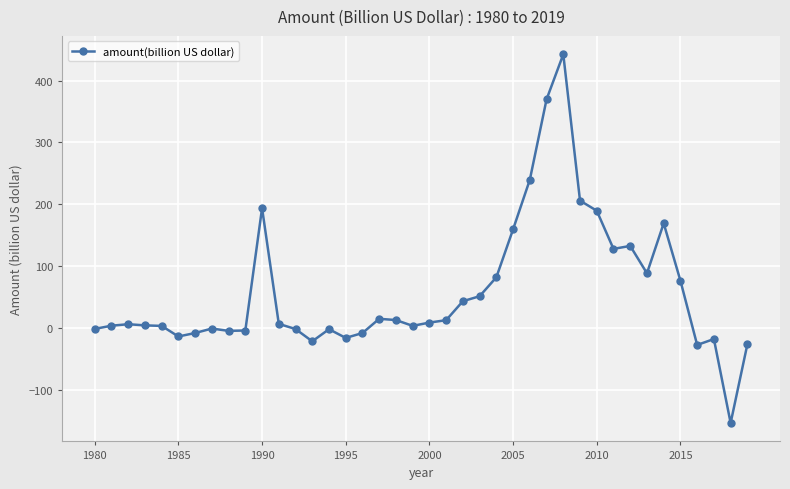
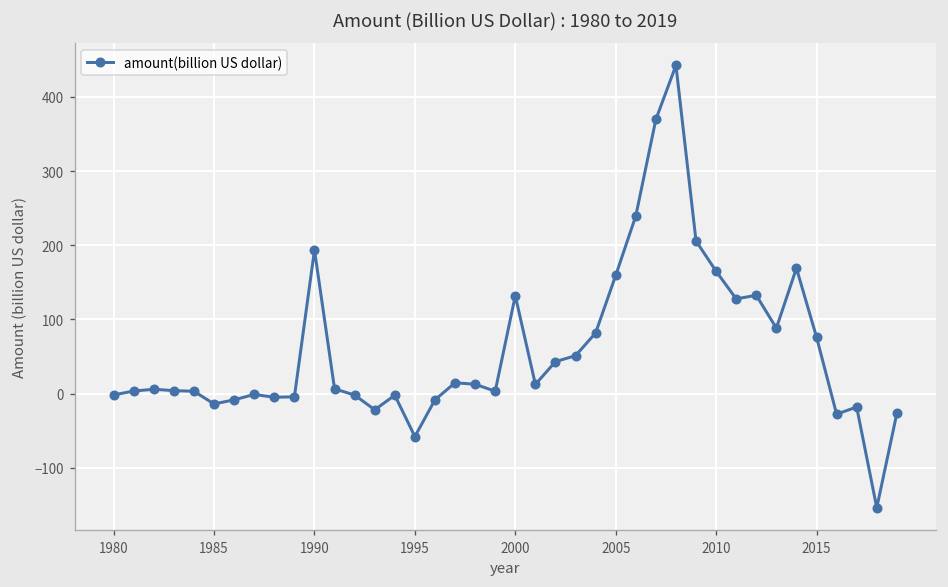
  {
    "1980": 0,
    "1985": -10,
    "1990": 190,
-   "1995": -20,
-   "2000": 10,
+   "1995": -60,
+   "2000": 130,
    "2005": 160,
-   "2010": 190,
+   "2010": 170,
    "2015": 80
  }
